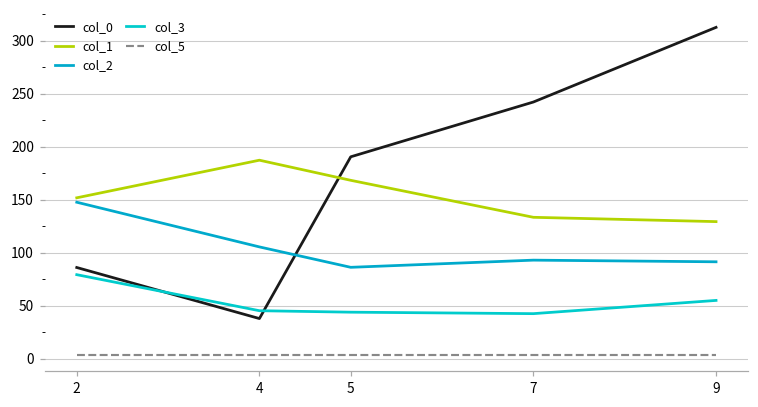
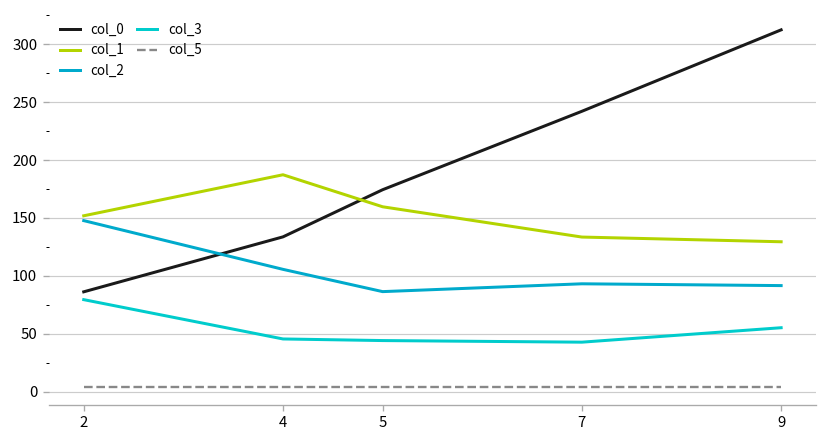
  {
    "col_0": {
      "2": 90,
-     "4": 40,
-     "5": 190,
+     "4": 130,
+     "5": 170,
      "7": 240,
      "9": 310
    },
    "col_1": {
      "2": 150,
      "4": 190,
-     "5": 170,
+     "5": 160,
      "7": 130,
      "9": 130
    },
    "col_5": {
      "2": 0,
      "4": 0,
      "5": 0,
      "7": 0,
      "9": 0
    }
  }
